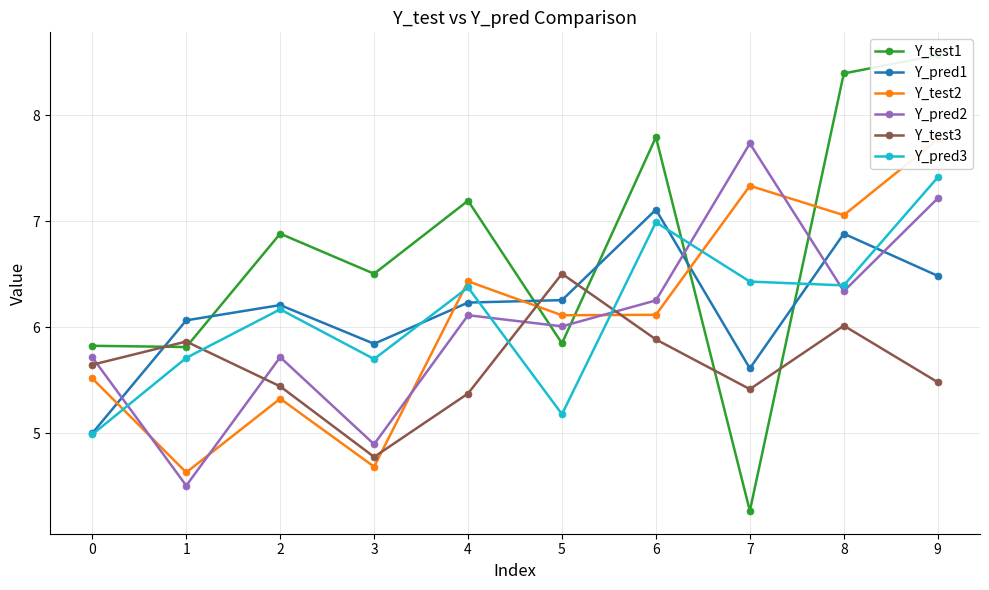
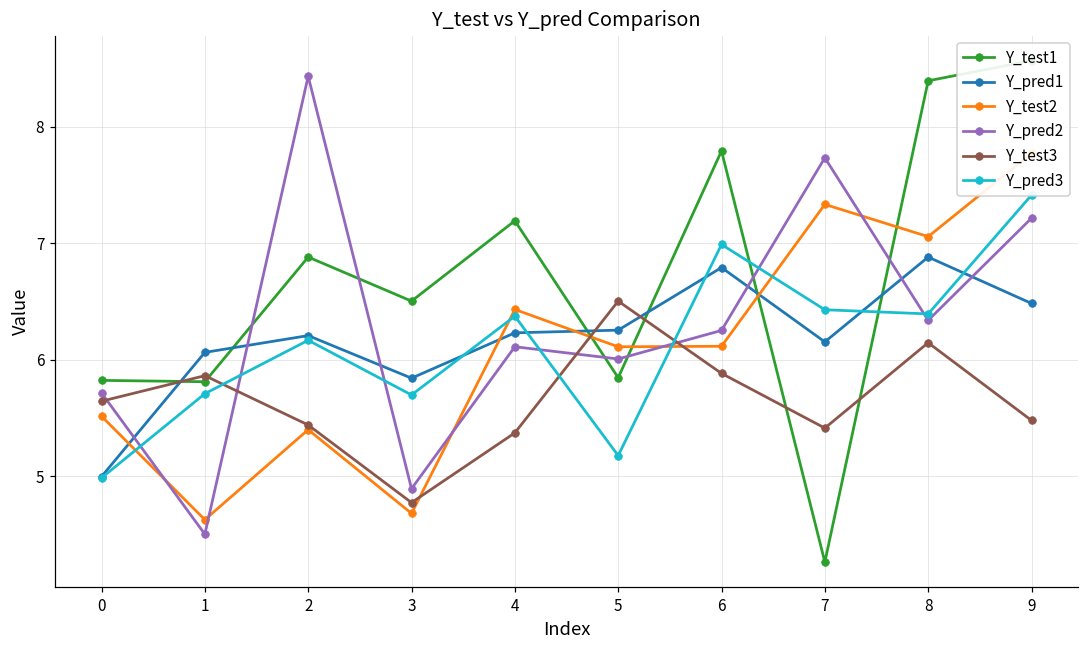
  {
    "Y_test1": {
      "0": 5.82,
      "1": 5.81,
      "2": 6.88,
      "3": 6.50,
      "4": 7.19,
      "5": 5.85,
      "6": 7.79,
      "7": 4.26,
      "8": 8.40
    },
    "Y_pred1": {
      "1": 6.06,
      "2": 6.21,
      "3": 5.84,
      "4": 6.23,
      "5": 6.26,
-     "6": 7.11,
-     "7": 5.61,
+     "6": 6.79,
+     "7": 6.15,
      "8": 6.88,
      "9": 6.48
    },
    "Y_test2": {
      "0": 5.52,
      "1": 4.63,
-     "2": 5.32,
+     "2": 5.40,
      "3": 4.68,
      "4": 6.43,
      "5": 6.11,
      "6": 6.12,
      "7": 7.34,
      "8": 7.06
    },
    "Y_pred2": {
      "0": 5.72,
      "1": 4.50,
-     "2": 5.72,
+     "2": 8.44,
      "3": 4.89,
      "4": 6.11,
      "5": 6.01,
      "6": 6.25,
      "7": 7.74,
      "8": 6.34,
      "9": 7.22
    },
    "Y_test3": {
      "0": 5.64,
      "1": 5.86,
      "2": 5.44,
      "3": 4.77,
      "4": 5.37,
      "5": 6.50,
      "6": 5.88,
      "7": 5.41,
-     "8": 6.01,
+     "8": 6.15,
      "9": 5.48
    },
    "Y_pred3": {
      "1": 5.71,
      "2": 6.17,
      "3": 5.70,
      "4": 6.38,
      "5": 5.18,
      "6": 6.99,
      "7": 6.43,
      "8": 6.39,
      "9": 7.41
    }
  }
